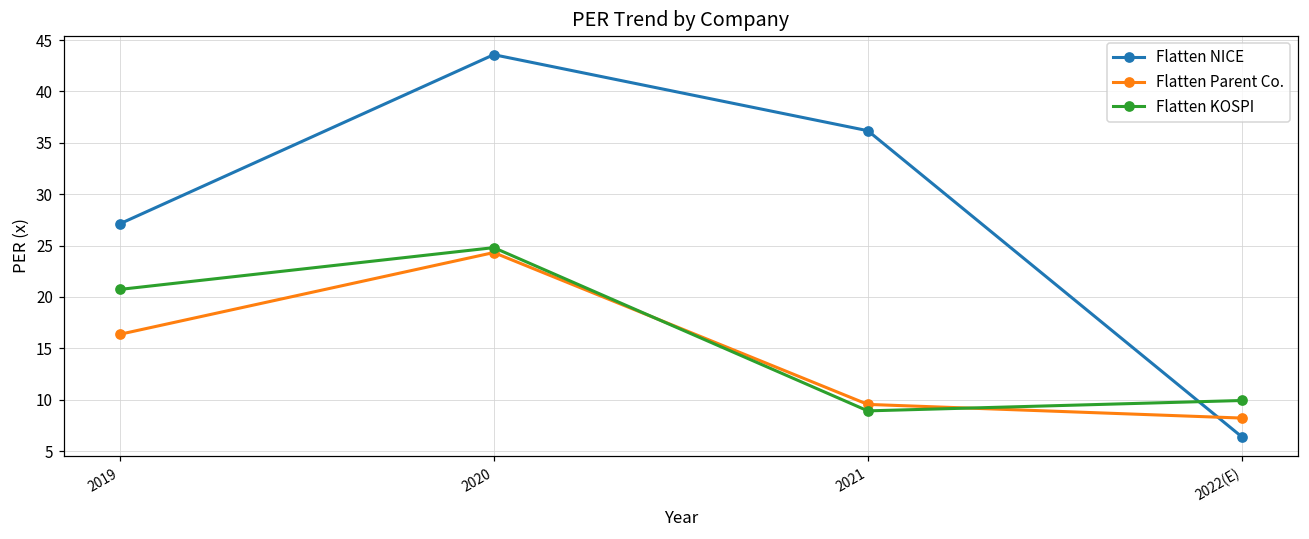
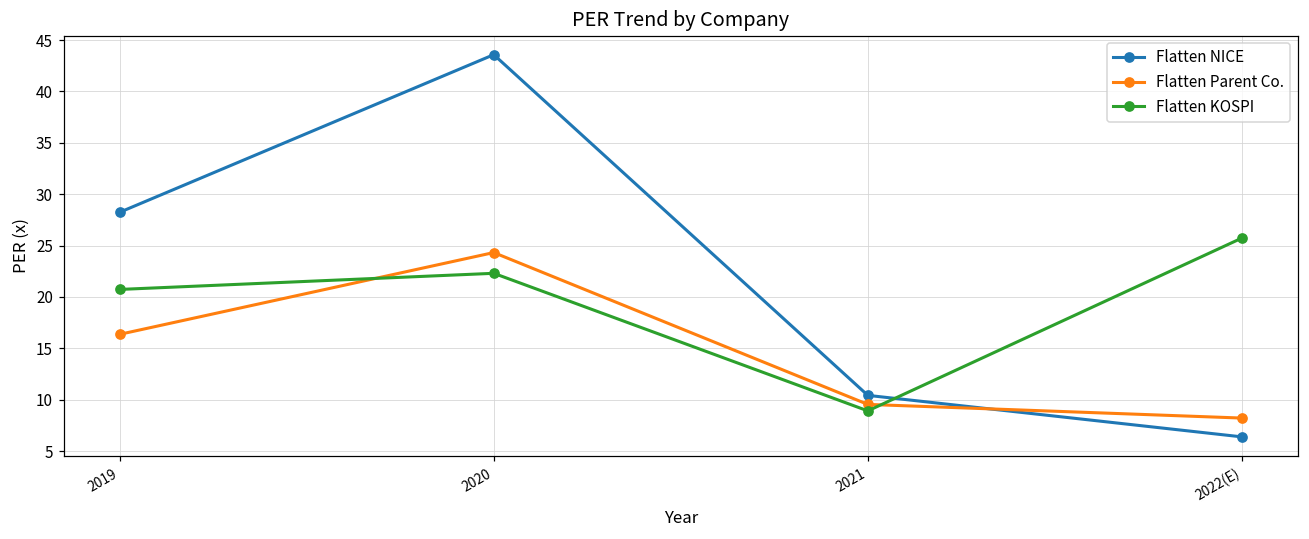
  {
    "Flatten NICE": {
-     "2019": 27,
+     "2019": 28,
      "2020": 44,
-     "2021": 36,
+     "2021": 10,
      "2022(E)": 6
    },
    "Flatten Parent Co.": {
      "2019": 16,
      "2020": 24,
      "2021": 10,
      "2022(E)": 8
    },
    "Flatten KOSPI": {
      "2019": 21,
-     "2020": 25,
+     "2020": 22,
      "2021": 9,
-     "2022(E)": 10
+     "2022(E)": 26
    }
  }
